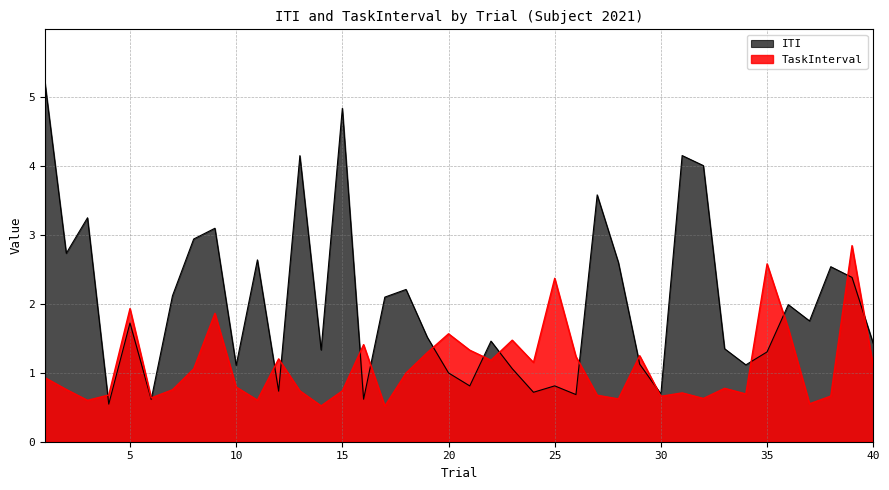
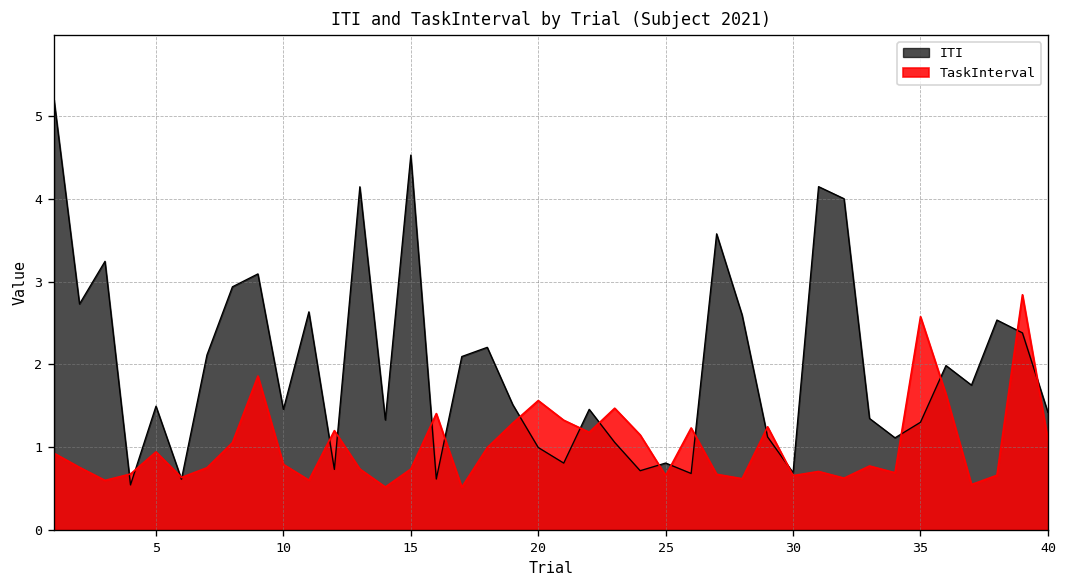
  {
    "ITI": {
-     "5": 1.7,
-     "10": 1.1,
-     "15": 4.8,
+     "5": 1.5,
+     "10": 1.5,
+     "15": 4.5,
      "20": 1.0,
      "25": 0.8,
      "35": 1.3,
      "40": 1.4
    },
    "TaskInterval": {
-     "5": 1.9,
+     "5": 0.9,
      "10": 0.8,
      "15": 0.7,
      "20": 1.6,
-     "25": 2.4,
+     "25": 0.7,
      "35": 2.6,
      "40": 1.1
    }
  }
